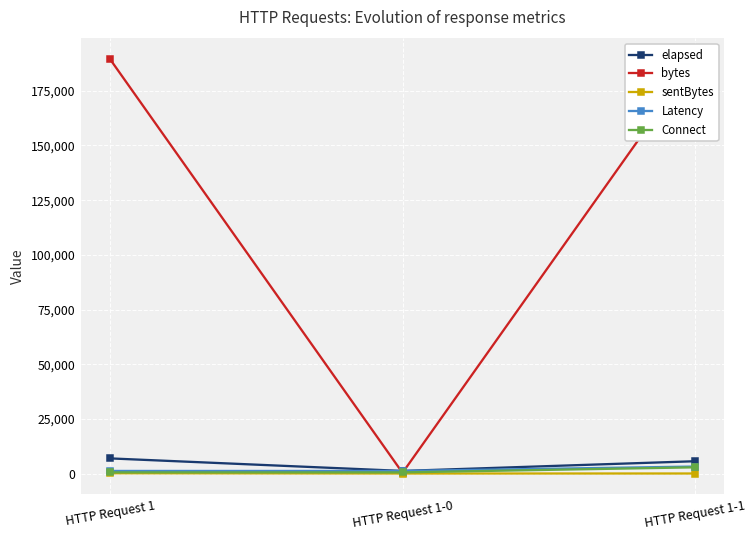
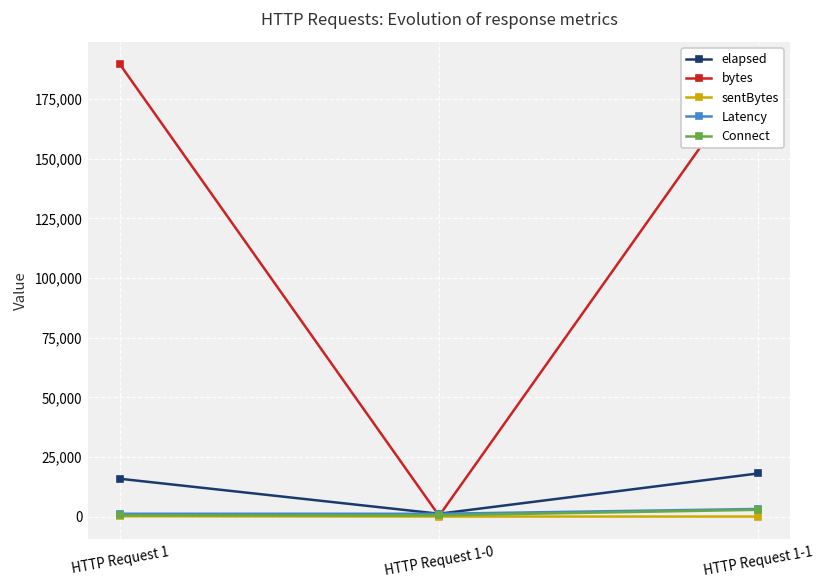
  {
    "elapsed": {
-     "HTTP Request 1": "7,000",
-     "HTTP Request 1-1": "6,000"
+     "HTTP Request 1": "16,000",
+     "HTTP Request 1-1": "18,000"
    },
    "bytes": {
      "HTTP Request 1": "189,000"
    },
    "sentBytes": {
      "HTTP Request 1-1": "0"
    }
  }
